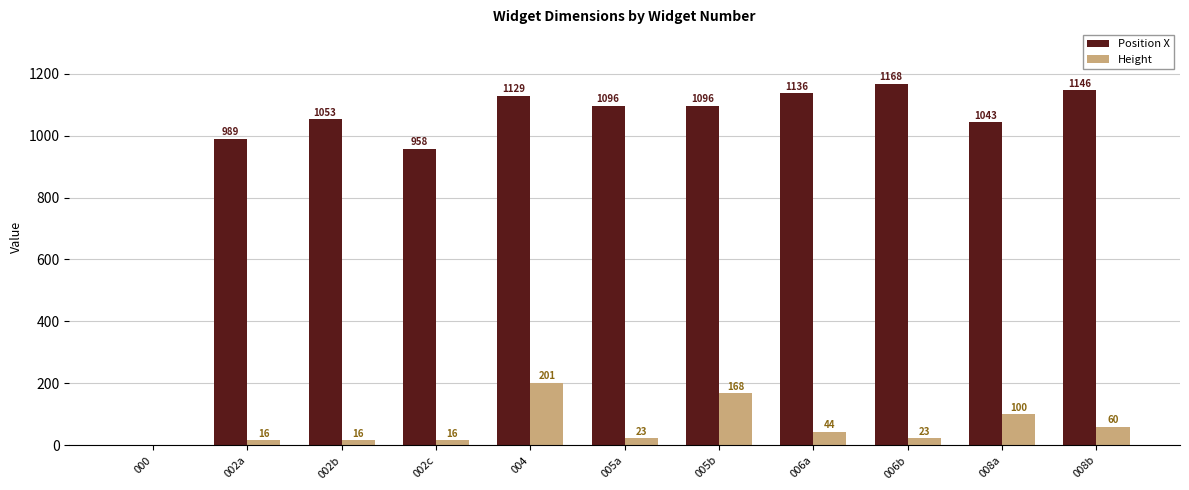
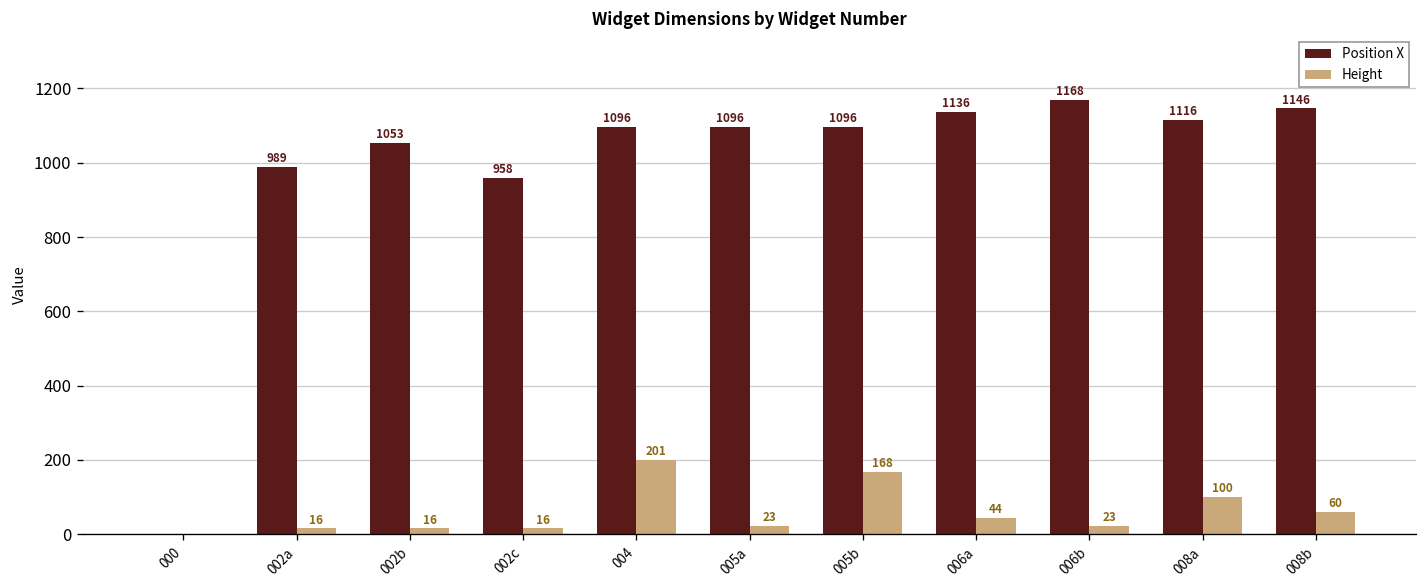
  {
    "Position X": {
      "002a": 989,
      "002b": 1053,
      "002c": 958,
-     "004": 1129,
+     "004": 1096,
      "005a": 1096,
      "005b": 1096,
      "006a": 1136,
      "006b": 1168,
-     "008a": 1043,
+     "008a": 1116,
      "008b": 1146
    },
    "Height": {
      "002a": 16,
      "002b": 16,
      "002c": 16,
      "004": 201,
      "005a": 23,
      "005b": 168,
      "006a": 44,
      "006b": 23,
      "008a": 100,
      "008b": 60
    }
  }
